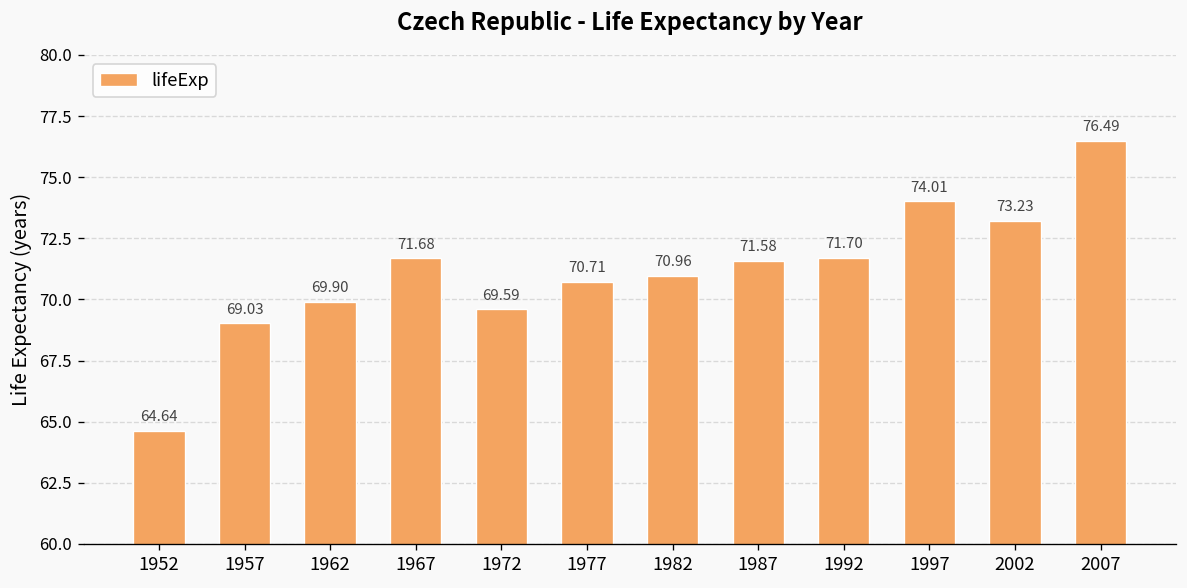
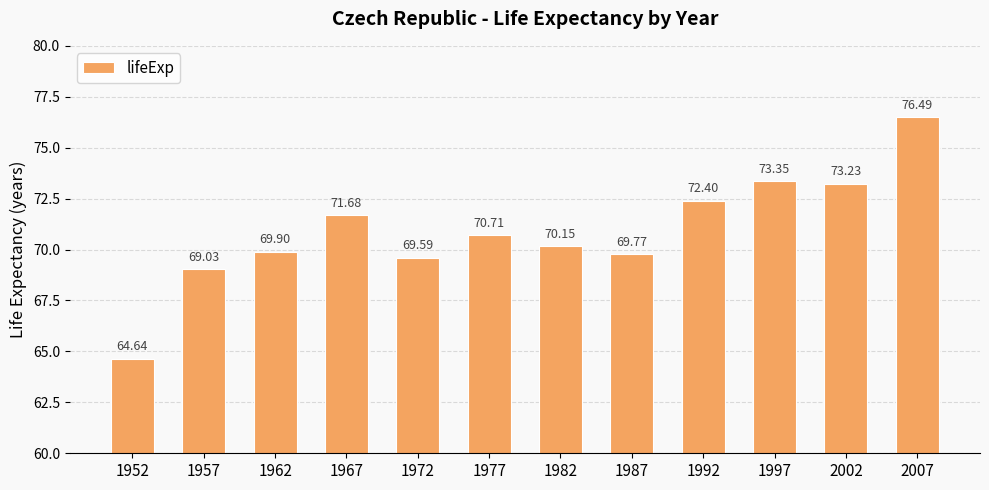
  {
    "1952": 64.64,
    "1957": 69.03,
    "1962": 69.90,
    "1967": 71.68,
    "1972": 69.59,
    "1977": 70.71,
-   "1982": 70.96,
-   "1987": 71.58,
-   "1992": 71.70,
-   "1997": 74.01,
+   "1982": 70.15,
+   "1987": 69.77,
+   "1992": 72.40,
+   "1997": 73.35,
    "2002": 73.23,
    "2007": 76.49
  }
